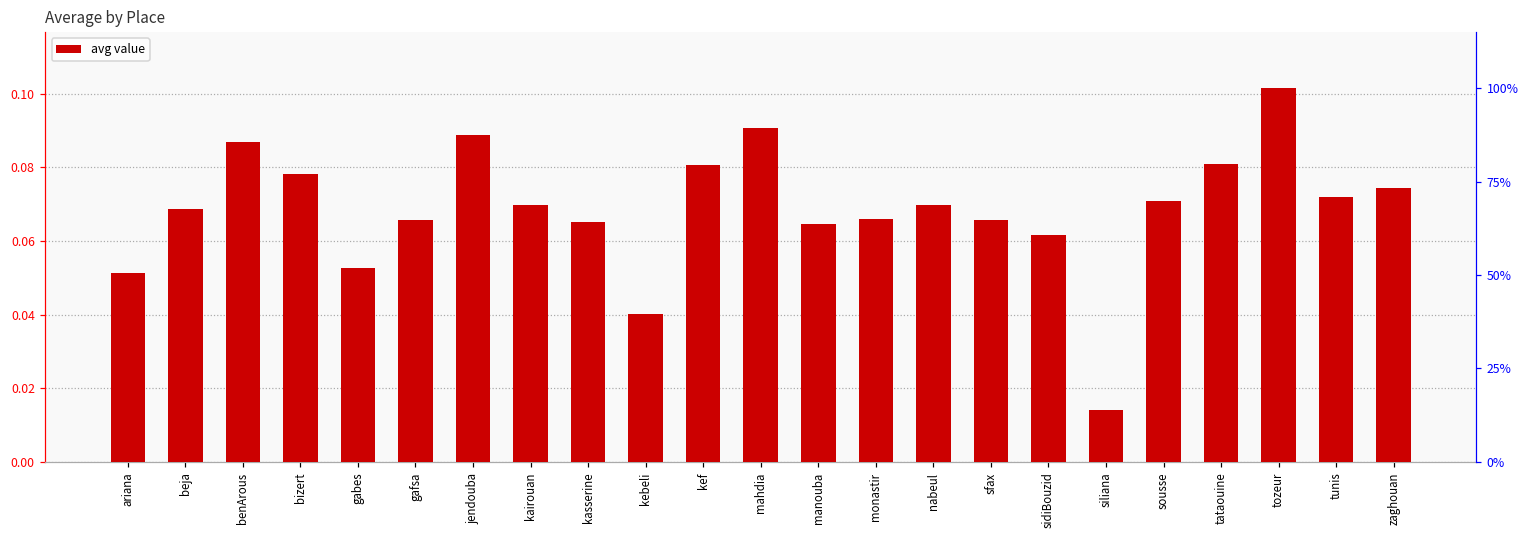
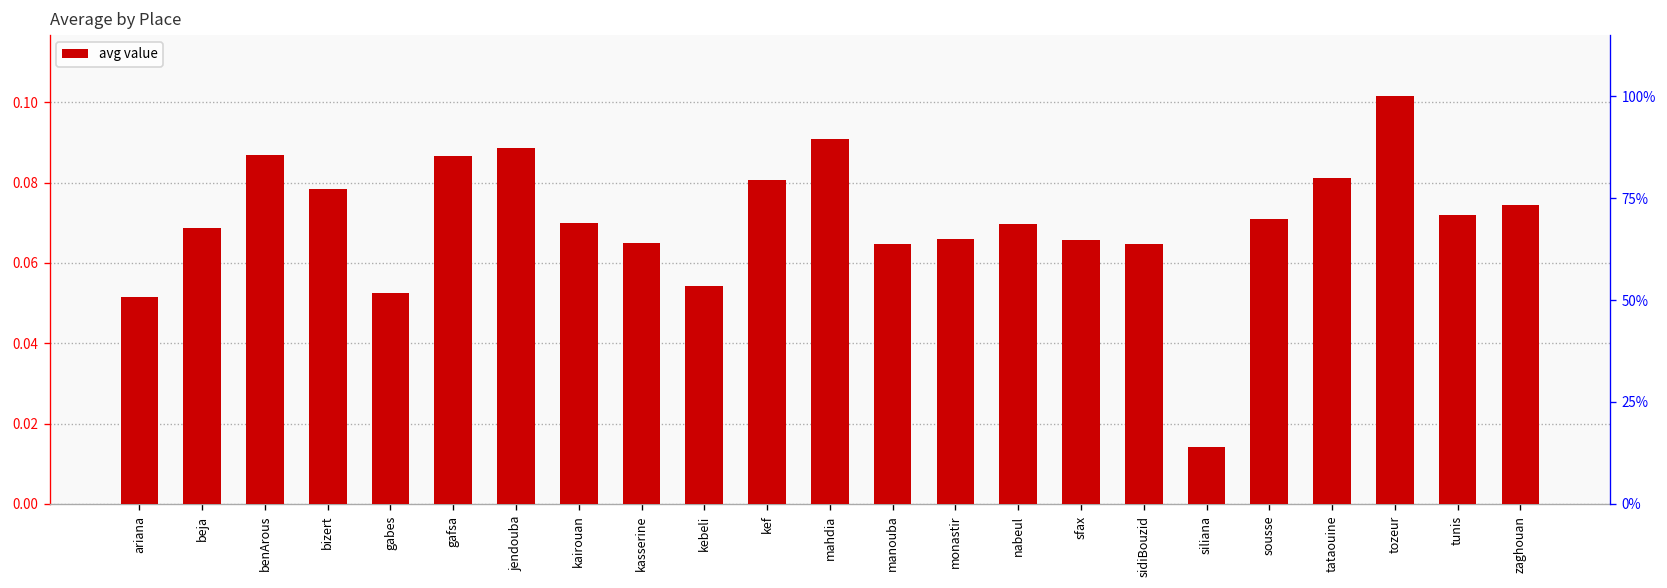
  {
    "ariana": 0.051,
    "beja": 0.069,
    "benArous": 0.087,
    "bizert": 0.078,
    "gabes": 0.053,
-   "gafsa": 0.066,
+   "gafsa": 0.087,
    "jendouba": 0.089,
    "kairouan": 0.070,
    "kasserine": 0.065,
-   "kebeli": 0.040,
+   "kebeli": 0.054,
    "kef": 0.081,
    "mahdia": 0.091,
    "manouba": 0.065,
    "monastir": 0.066,
    "nabeul": 0.070,
    "sfax": 0.066,
-   "sidiBouzid": 0.062,
+   "sidiBouzid": 0.065,
    "siliana": 0.014,
    "sousse": 0.071,
    "tataouine": 0.081,
    "tozeur": 0.101,
    "tunis": 0.072,
    "zaghouan": 0.074
  }
